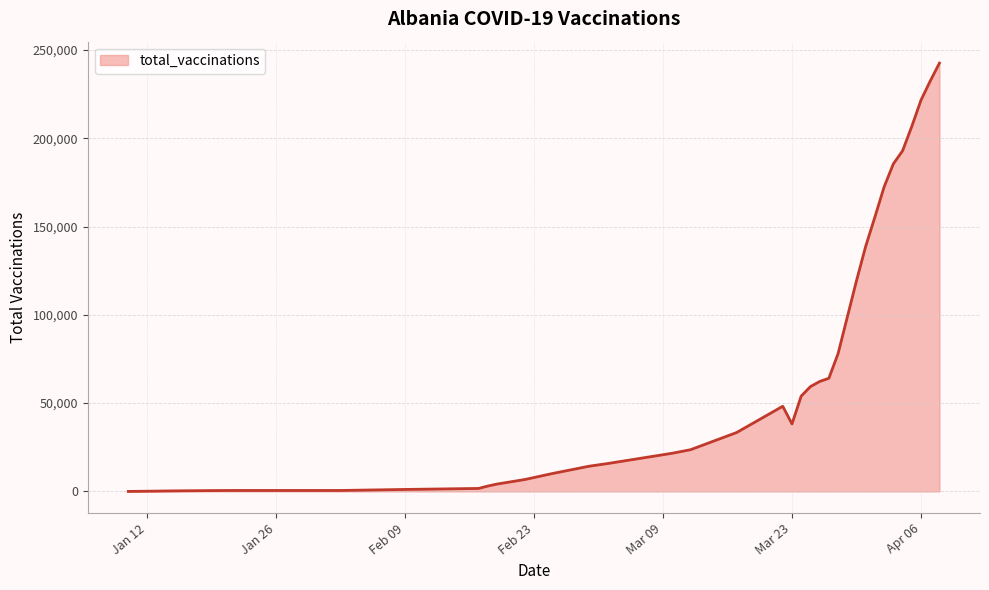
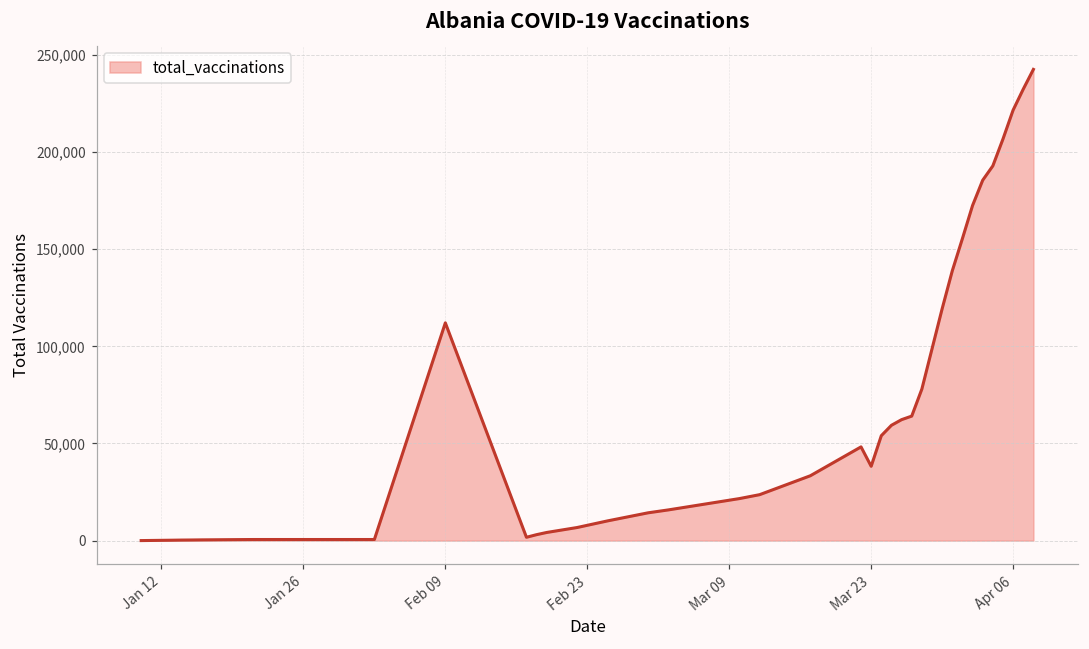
  {
    "Jan 12": "0",
-   "Feb 09": "1,000",
+   "Feb 09": "112,000",
    "Mar 23": "38,000",
    "Apr 06": "222,000"
  }
